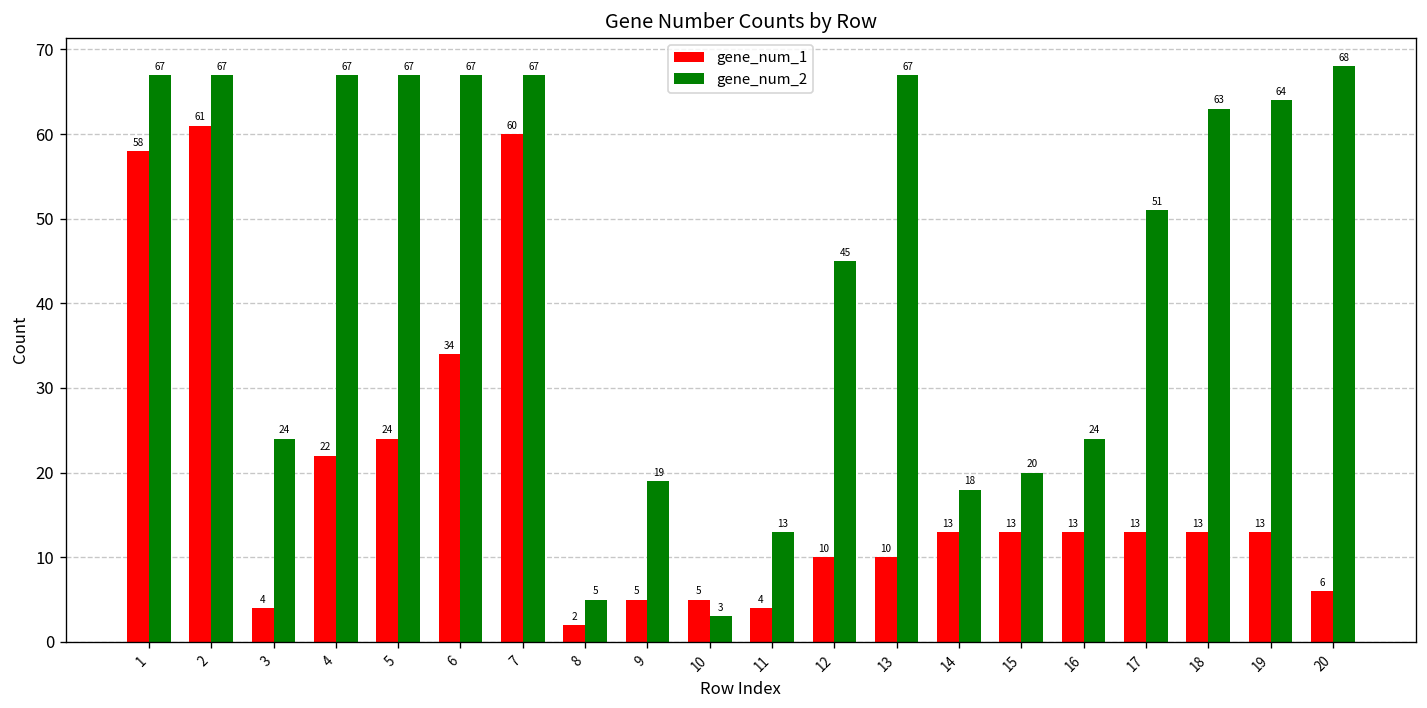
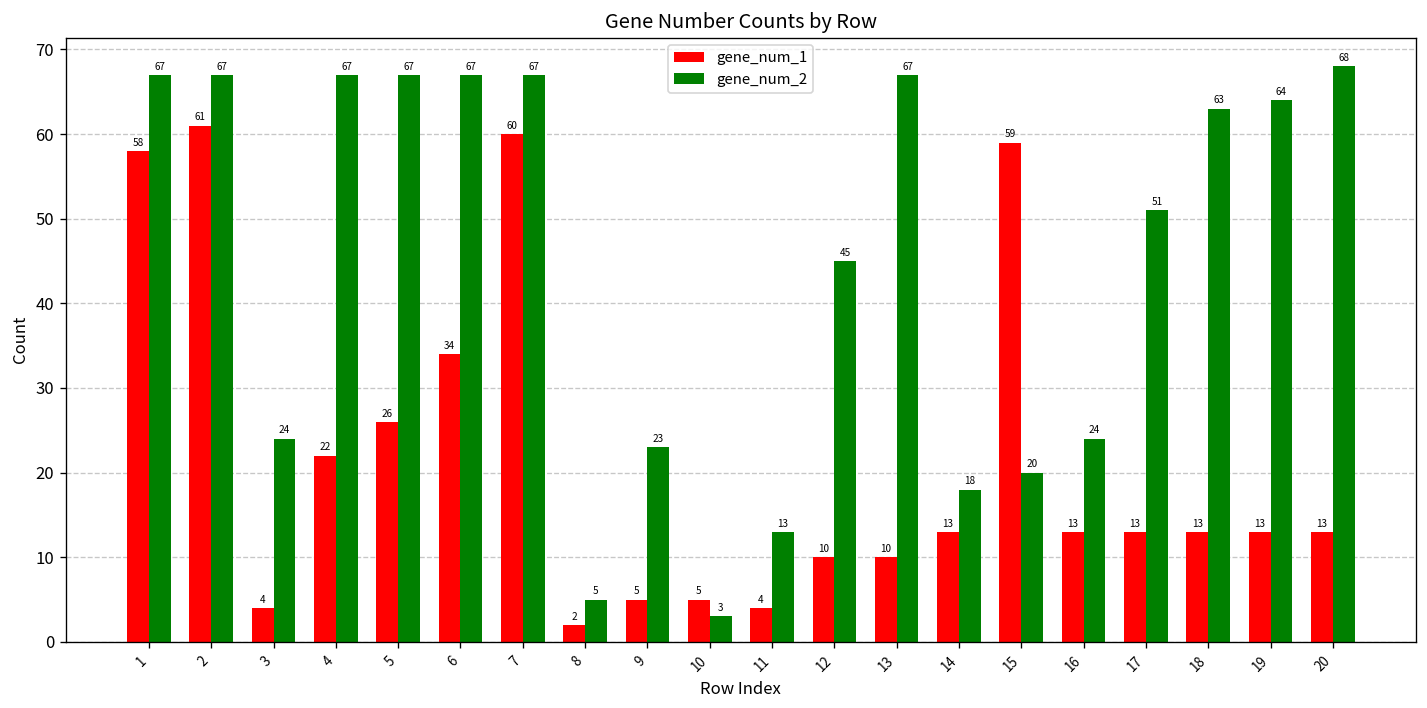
  {
    "gene_num_1": {
      "1": 58,
      "2": 61,
      "3": 4,
      "4": 22,
-     "5": 24,
+     "5": 26,
      "6": 34,
      "7": 60,
      "8": 2,
      "9": 5,
      "10": 5,
      "11": 4,
      "12": 10,
      "13": 10,
      "14": 13,
-     "15": 13,
+     "15": 59,
      "16": 13,
      "17": 13,
      "18": 13,
      "19": 13,
-     "20": 6
+     "20": 13
    },
    "gene_num_2": {
      "1": 67,
      "2": 67,
      "3": 24,
      "4": 67,
      "5": 67,
      "6": 67,
      "7": 67,
      "8": 5,
-     "9": 19,
+     "9": 23,
      "10": 3,
      "11": 13,
      "12": 45,
      "13": 67,
      "14": 18,
      "15": 20,
      "16": 24,
      "17": 51,
      "18": 63,
      "19": 64,
      "20": 68
    }
  }
